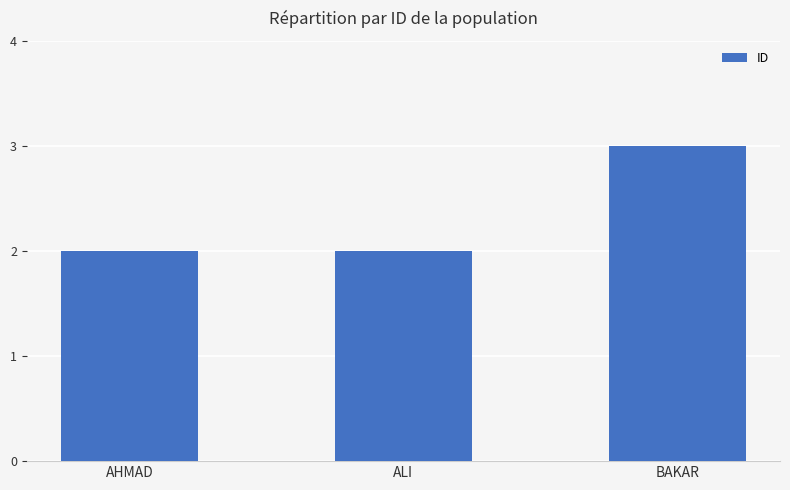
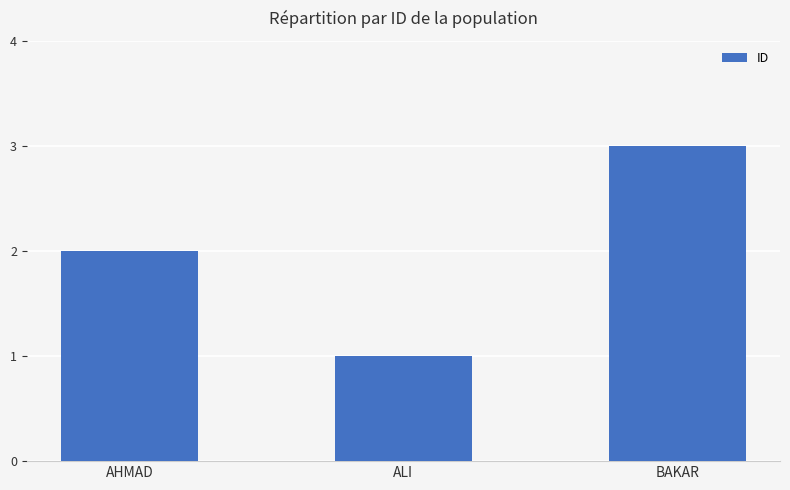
  {
    "AHMAD": 2,
-   "ALI": 2,
+   "ALI": 1,
    "BAKAR": 3
  }
